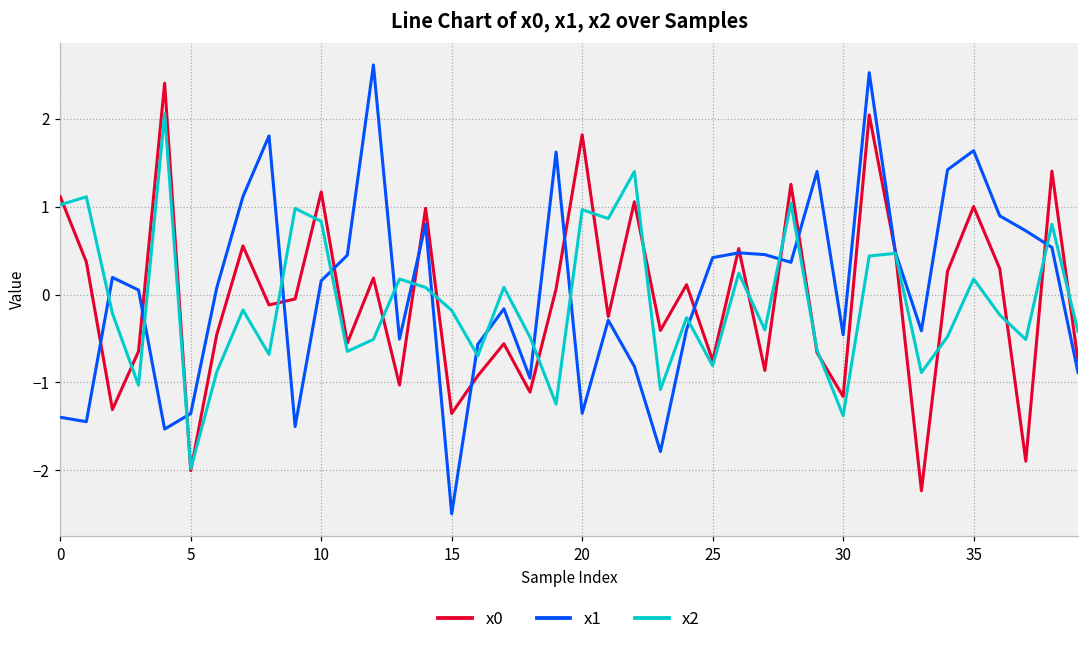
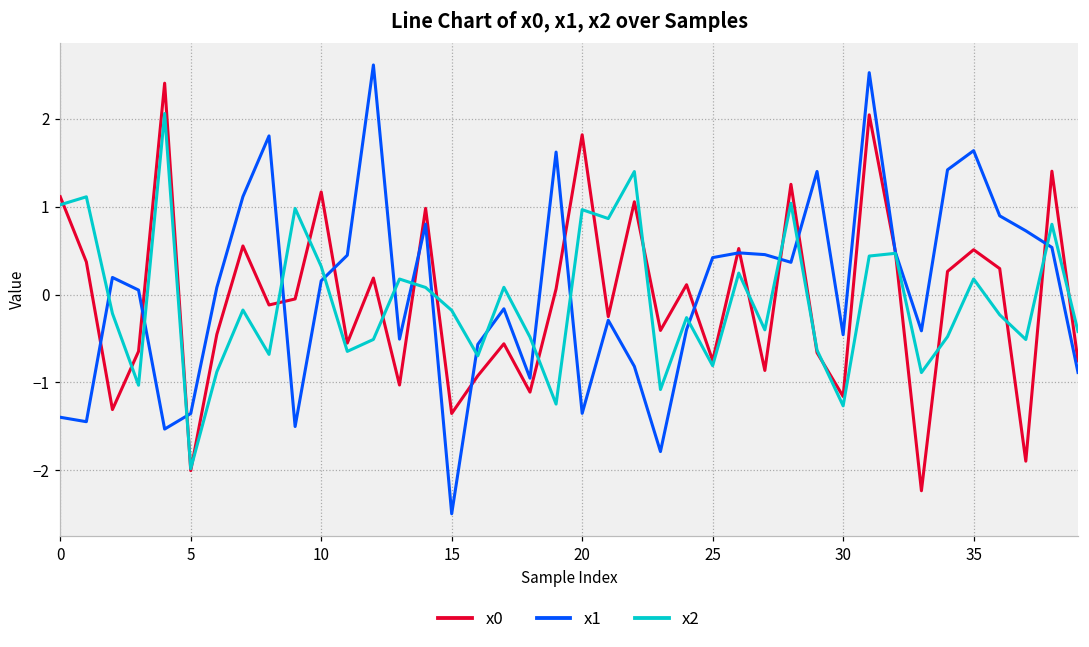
  {
    "x0": {
      "0": 1.1,
      "10": 1.2,
      "15": -1.4,
      "20": 1.8,
      "25": -0.8,
      "30": -1.2,
-     "35": 1.0
+     "35": 0.5
    },
    "x1": {
      "0": -1.4,
      "5": -1.4,
      "10": 0.2,
      "15": -2.5,
      "20": -1.4,
      "25": 0.4,
      "30": -0.5,
      "35": 1.6
    },
    "x2": {
      "0": 1.0,
-     "10": 0.8,
+     "10": 0.3,
      "15": -0.2,
      "20": 1.0,
      "25": -0.8,
-     "30": -1.4,
+     "30": -1.3,
      "35": 0.2
    }
  }
